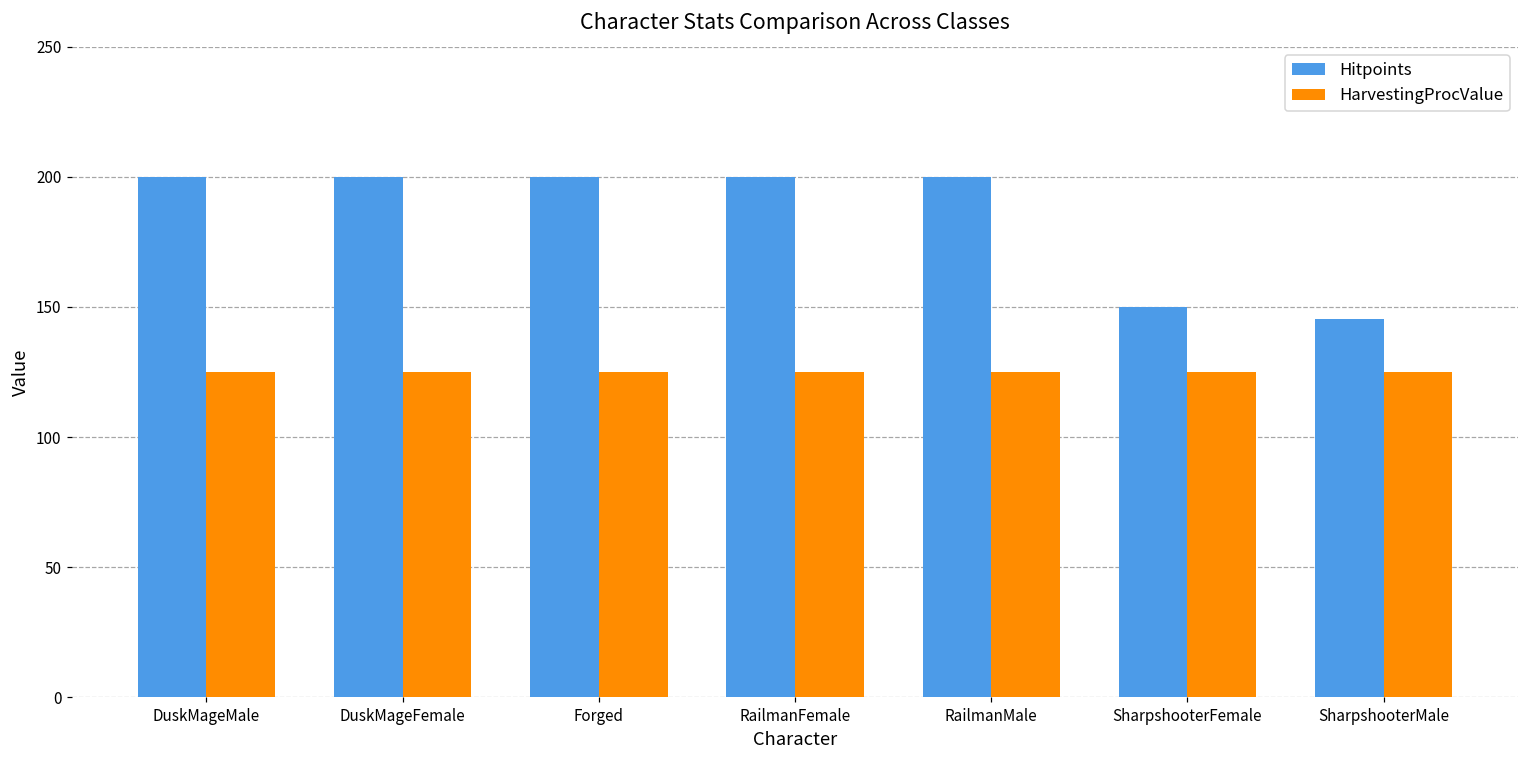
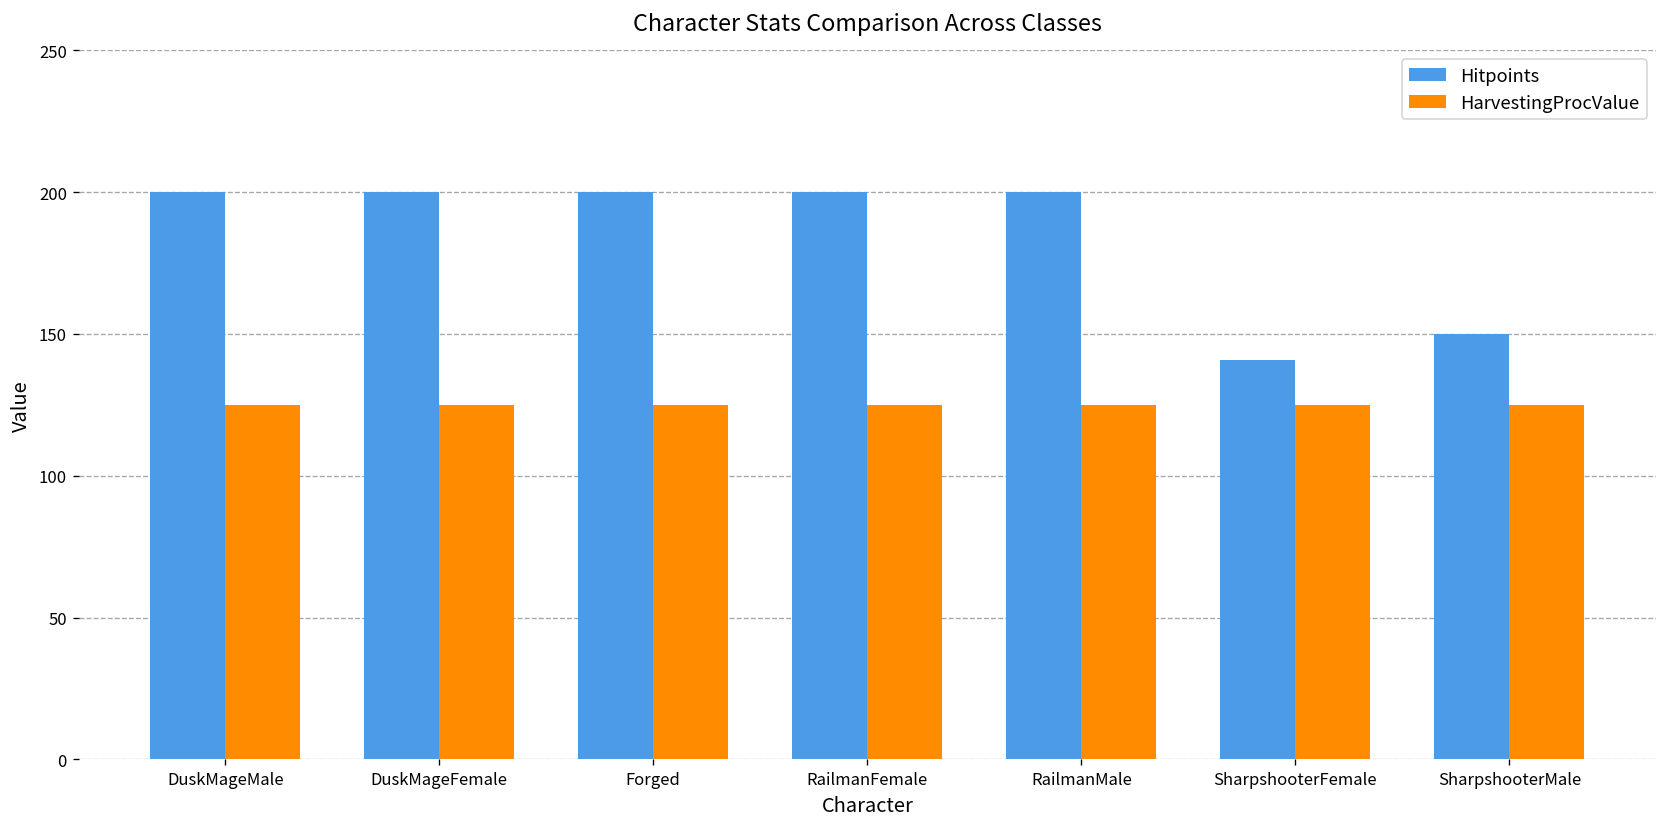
  {
    "Hitpoints": {
      "DuskMageMale": 200,
      "DuskMageFemale": 200,
      "Forged": 200,
      "RailmanFemale": 200,
      "RailmanMale": 200,
-     "SharpshooterFemale": 150,
-     "SharpshooterMale": 146
+     "SharpshooterFemale": 141,
+     "SharpshooterMale": 150
    },
    "HarvestingProcValue": {
      "DuskMageMale": 125,
      "DuskMageFemale": 125,
      "Forged": 125,
      "RailmanFemale": 125,
      "RailmanMale": 125,
      "SharpshooterFemale": 125,
      "SharpshooterMale": 125
    }
  }
